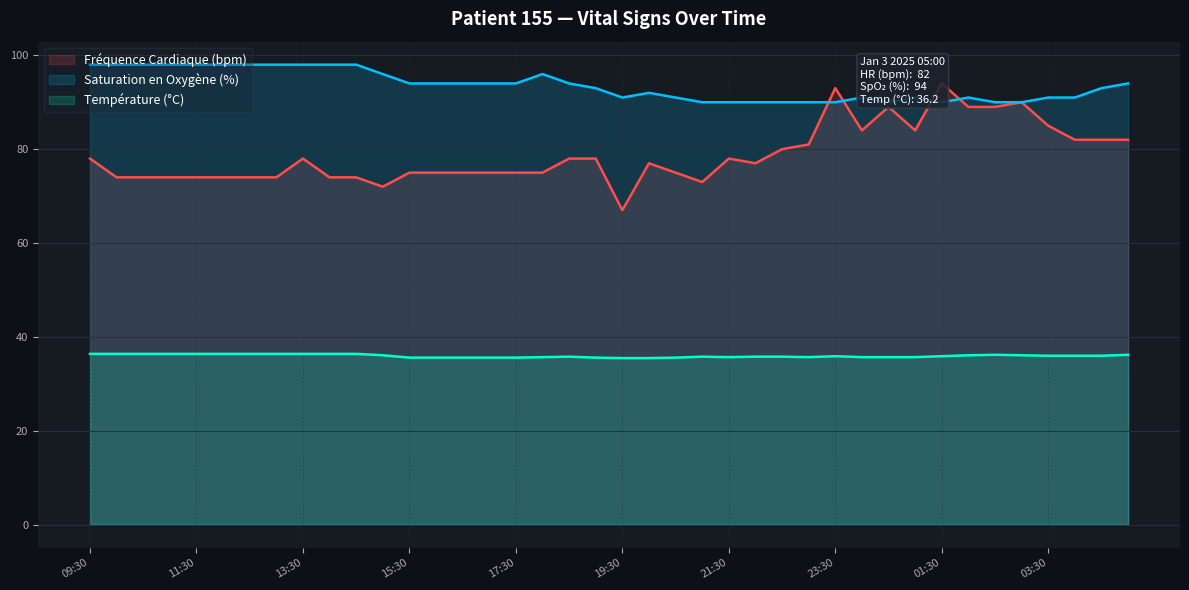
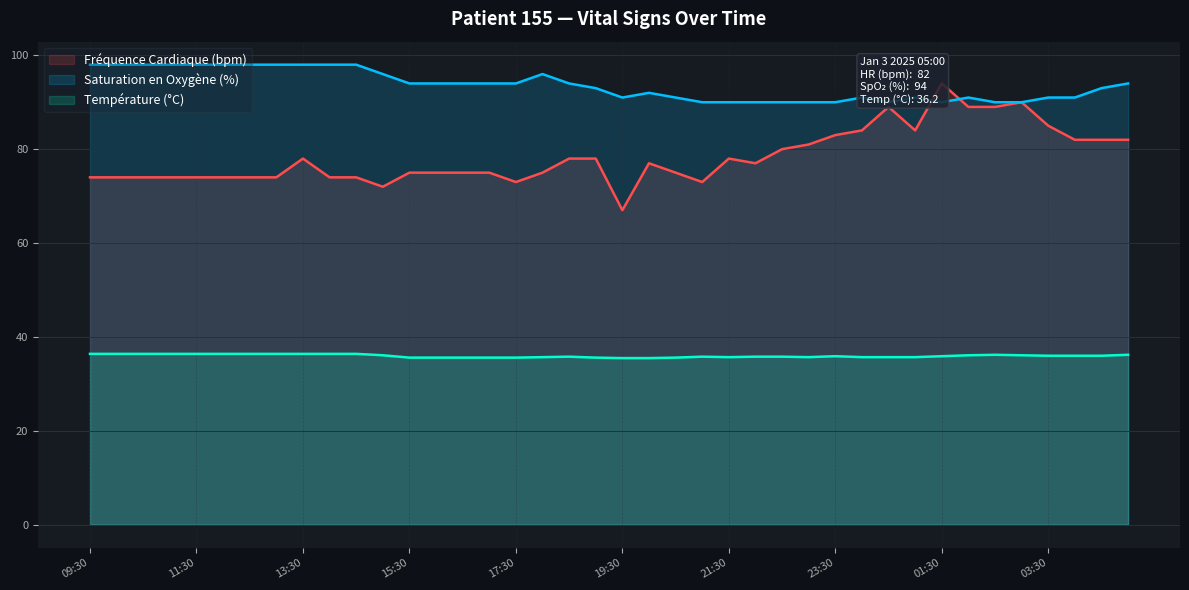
  {
    "Fréquence Cardiaque (bpm)": {
-     "09:30": 78,
+     "09:30": 74,
      "11:30": 74,
      "13:30": 78,
      "15:30": 75,
-     "17:30": 75,
+     "17:30": 73,
      "19:30": 67,
      "21:30": 78,
-     "23:30": 93,
+     "23:30": 83,
      "03:30": 85
    }
  }
